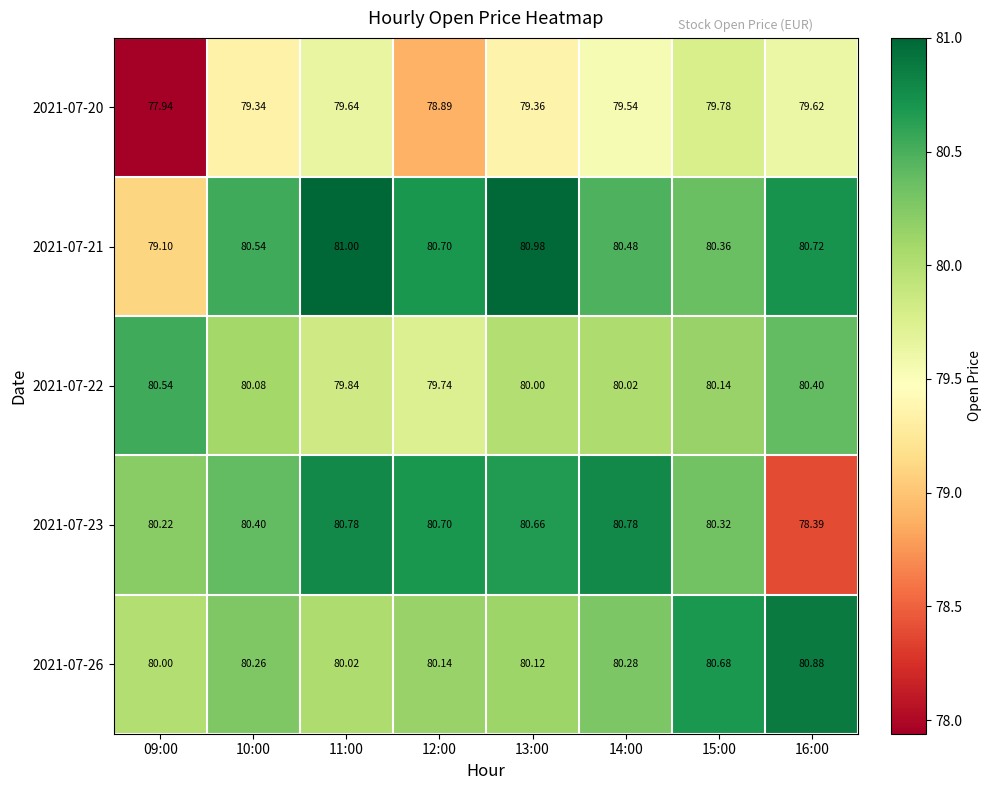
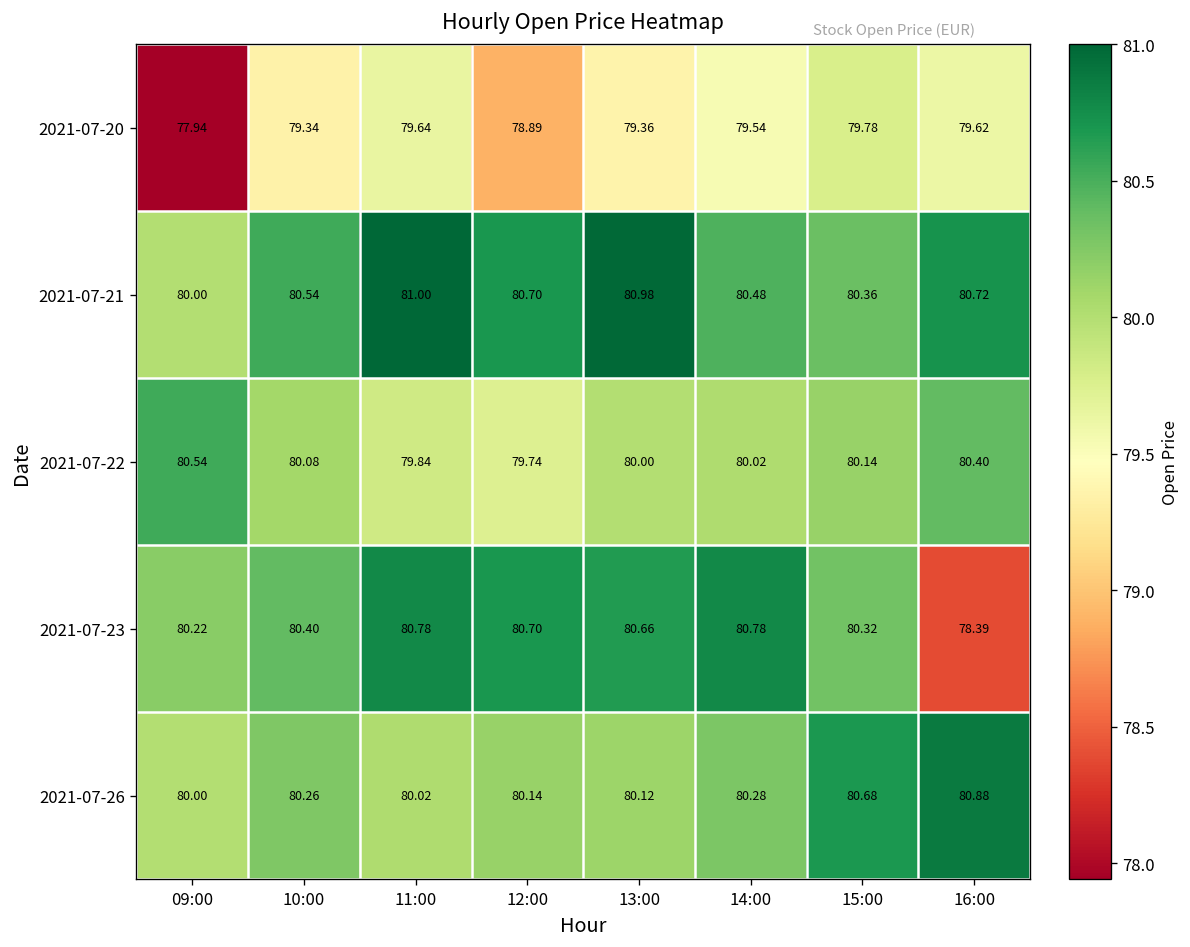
  {
    "2021-07-20": {
      "09:00": 77.94,
      "10:00": 79.34,
      "11:00": 79.64,
      "12:00": 78.89,
      "13:00": 79.36,
      "14:00": 79.54,
      "15:00": 79.78,
      "16:00": 79.62
    },
    "2021-07-21": {
-     "09:00": 79.10,
+     "09:00": 80.00,
      "10:00": 80.54,
      "11:00": 81.00,
      "12:00": 80.70,
      "13:00": 80.98,
      "14:00": 80.48,
      "15:00": 80.36,
      "16:00": 80.72
    },
    "2021-07-22": {
      "09:00": 80.54,
      "10:00": 80.08,
      "11:00": 79.84,
      "12:00": 79.74,
      "13:00": 80.00,
      "14:00": 80.02,
      "15:00": 80.14,
      "16:00": 80.40
    },
    "2021-07-23": {
      "09:00": 80.22,
      "10:00": 80.40,
      "11:00": 80.78,
      "12:00": 80.70,
      "13:00": 80.66,
      "14:00": 80.78,
      "15:00": 80.32,
      "16:00": 78.39
    },
    "2021-07-26": {
      "09:00": 80.00,
      "10:00": 80.26,
      "11:00": 80.02,
      "12:00": 80.14,
      "13:00": 80.12,
      "14:00": 80.28,
      "15:00": 80.68,
      "16:00": 80.88
    }
  }
